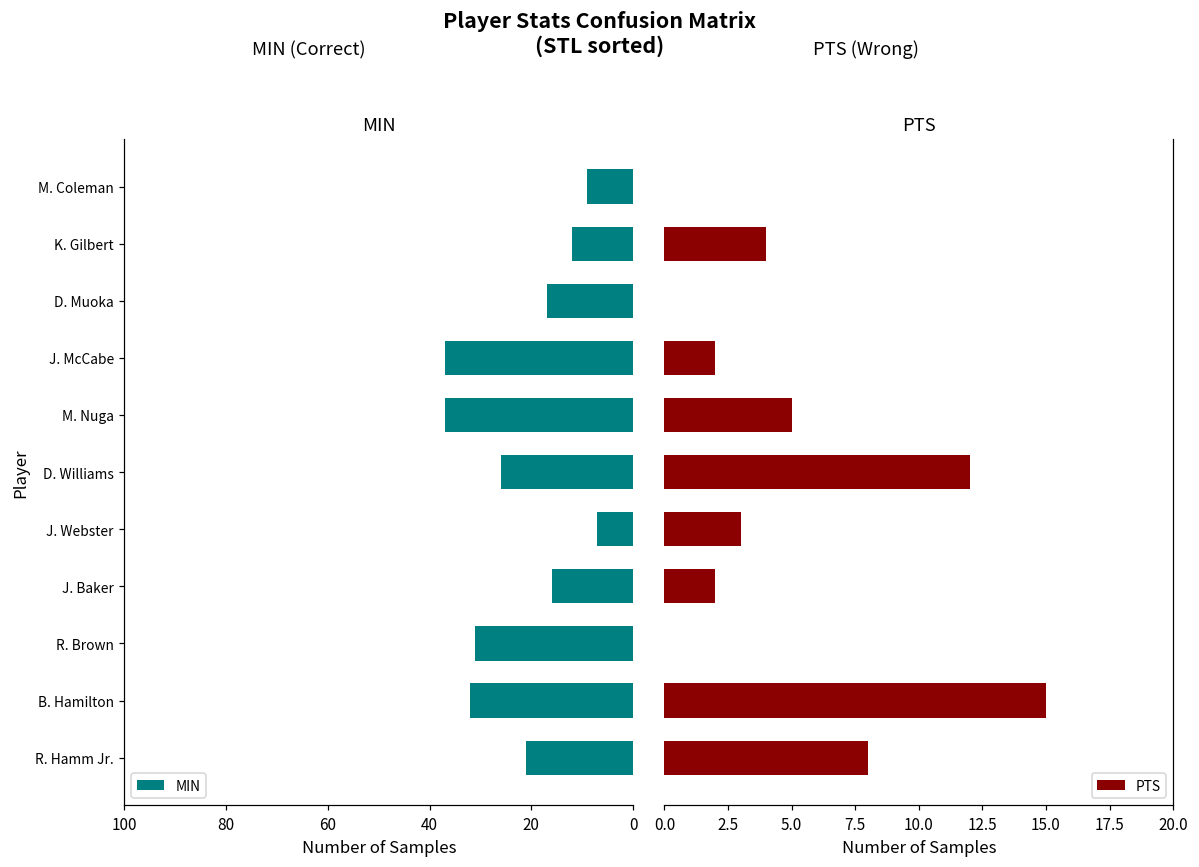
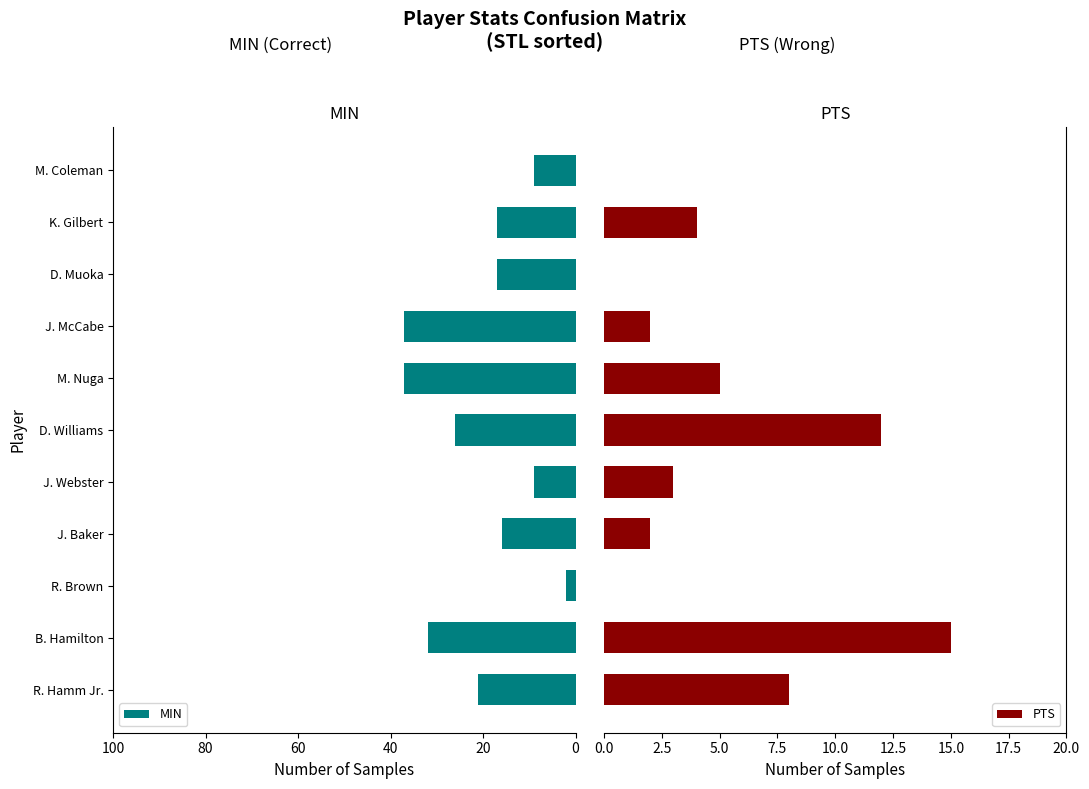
  {
    "MIN": {
      "M. Coleman": 9,
-     "K. Gilbert": 12,
+     "K. Gilbert": 17,
      "D. Muoka": 17,
      "J. McCabe": 37,
      "M. Nuga": 37,
      "D. Williams": 26,
-     "J. Webster": 7,
+     "J. Webster": 9,
      "J. Baker": 16,
-     "R. Brown": 31,
+     "R. Brown": 2,
      "B. Hamilton": 32,
      "R. Hamm Jr.": 21
    }
  }
